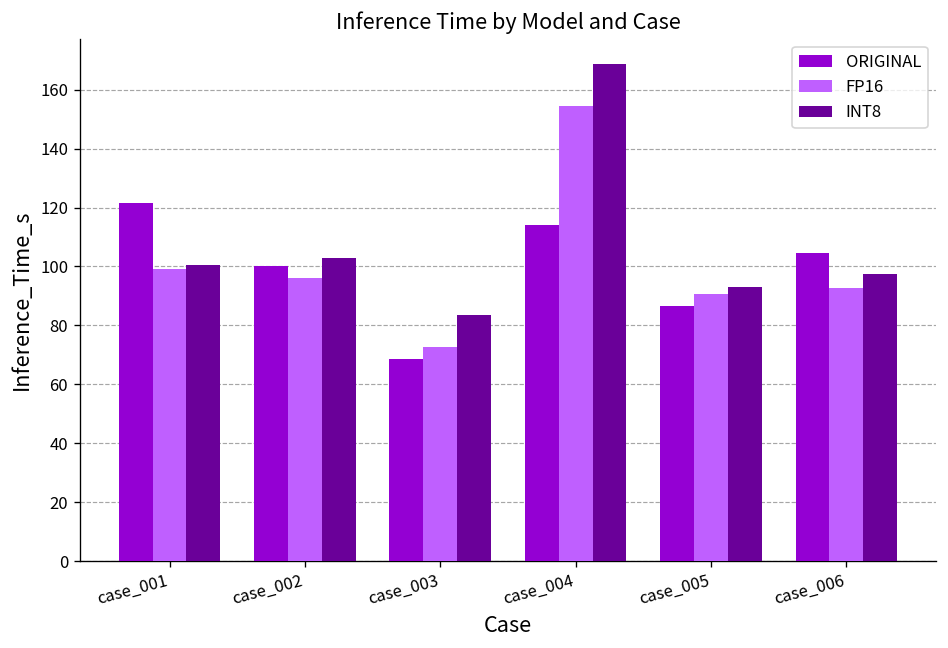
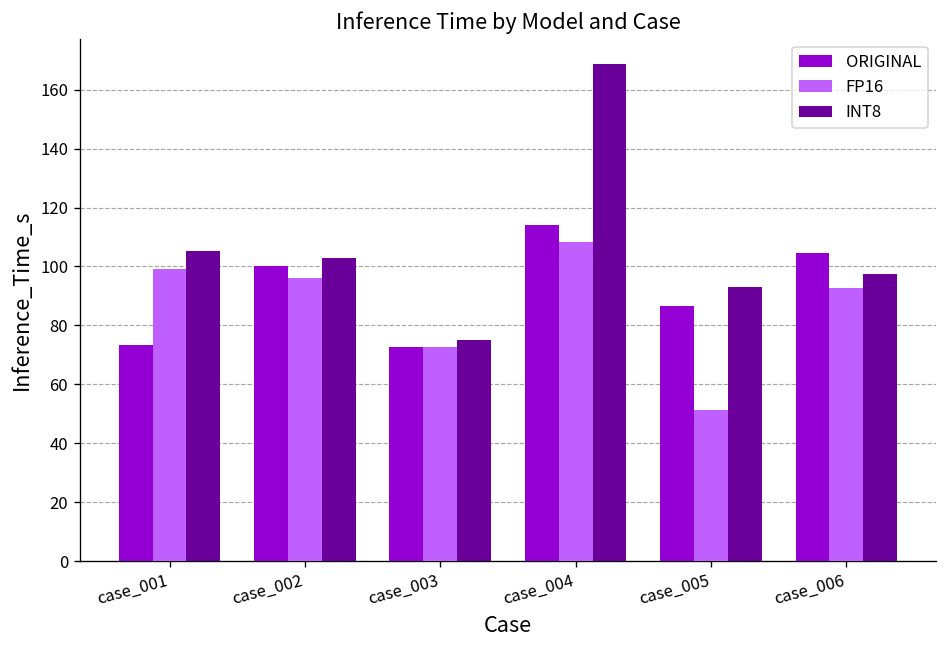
  {
    "ORIGINAL": {
-     "case_001": 122,
+     "case_001": 73,
      "case_002": 100,
-     "case_003": 68,
+     "case_003": 73,
      "case_004": 114,
      "case_005": 87,
      "case_006": 104
    },
    "FP16": {
      "case_001": 99,
      "case_002": 96,
      "case_003": 73,
-     "case_004": 154,
-     "case_005": 91,
+     "case_004": 108,
+     "case_005": 51,
      "case_006": 93
    },
    "INT8": {
-     "case_001": 100,
+     "case_001": 105,
      "case_002": 103,
-     "case_003": 83,
+     "case_003": 75,
      "case_004": 169,
      "case_005": 93,
      "case_006": 97
    }
  }
